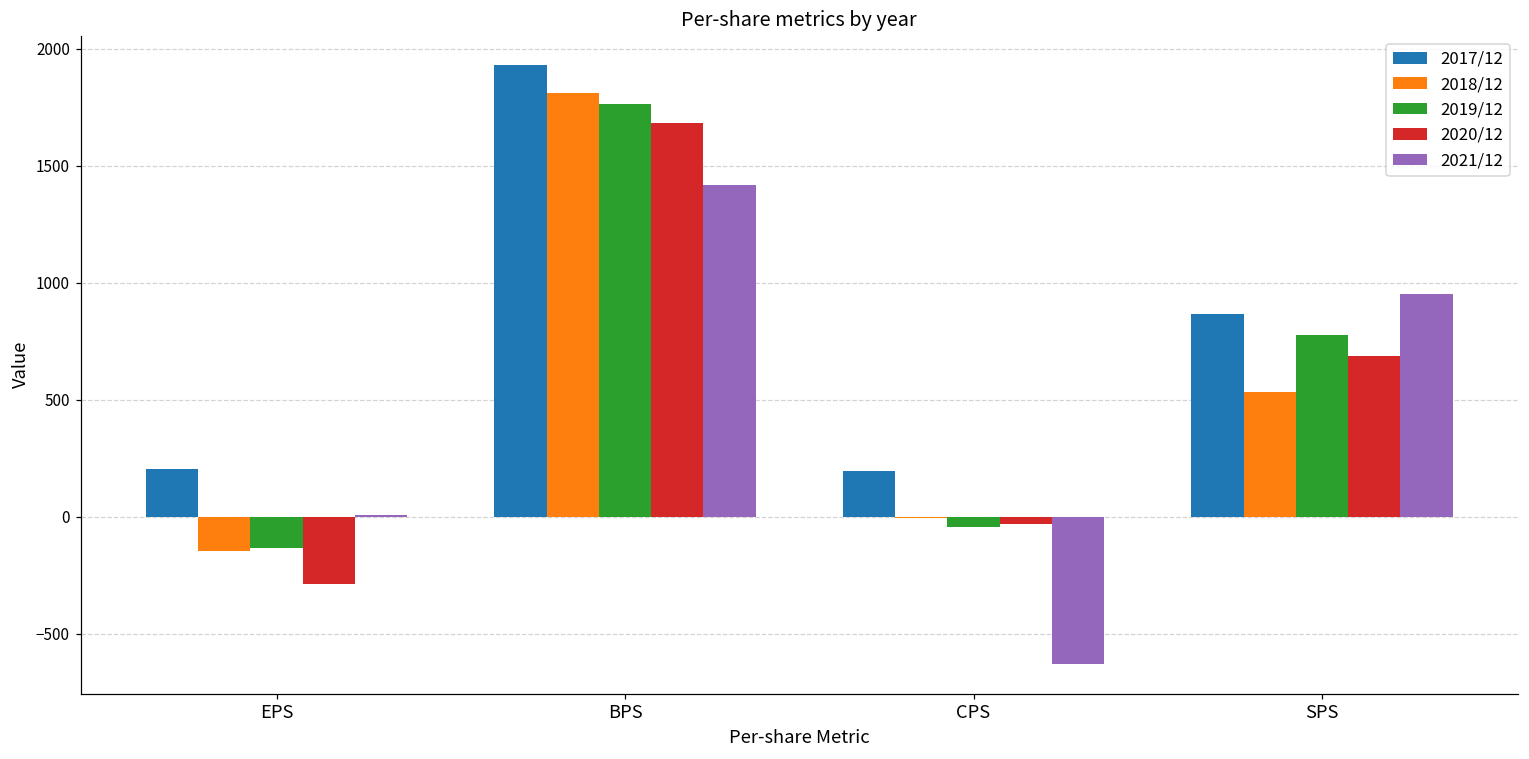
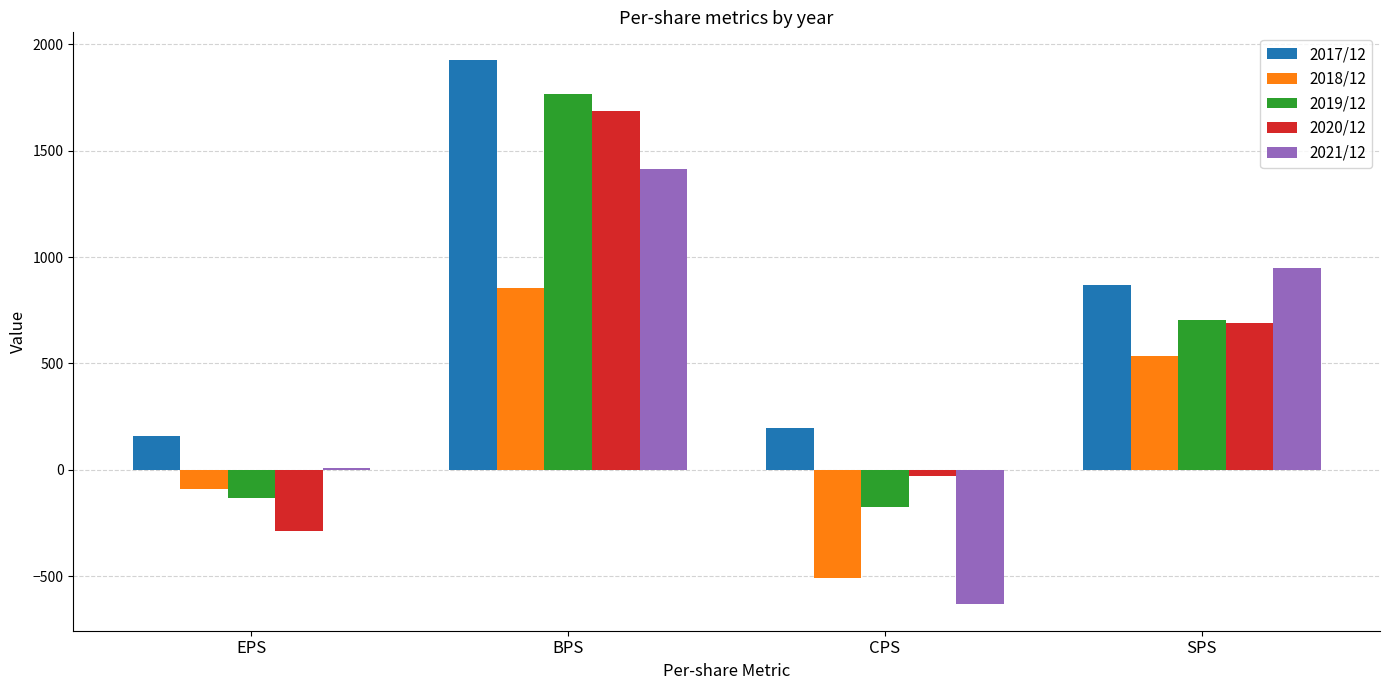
  {
    "2017/12": {
-     "EPS": 200,
+     "EPS": 160,
      "BPS": 1930,
      "CPS": 200,
      "SPS": 870
    },
    "2018/12": {
-     "EPS": -140,
-     "BPS": 1810,
-     "CPS": -10,
+     "EPS": -90,
+     "BPS": 860,
+     "CPS": -510,
      "SPS": 540
    },
    "2019/12": {
      "EPS": -130,
      "BPS": 1760,
-     "CPS": -40,
-     "SPS": 780
+     "CPS": -180,
+     "SPS": 700
    },
    "2020/12": {
      "EPS": -290,
      "BPS": 1680,
      "CPS": -30,
      "SPS": 690
    },
    "2021/12": {
      "BPS": 1420,
      "CPS": -630,
      "SPS": 950
    }
  }
